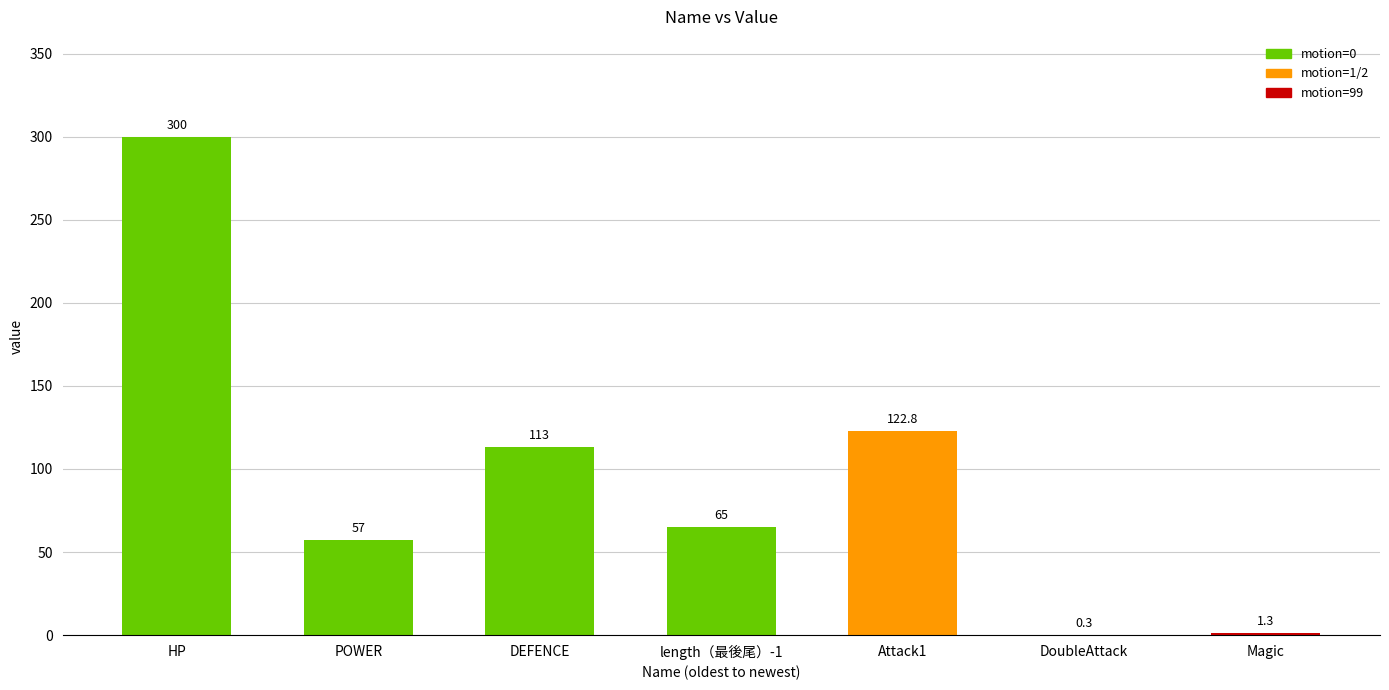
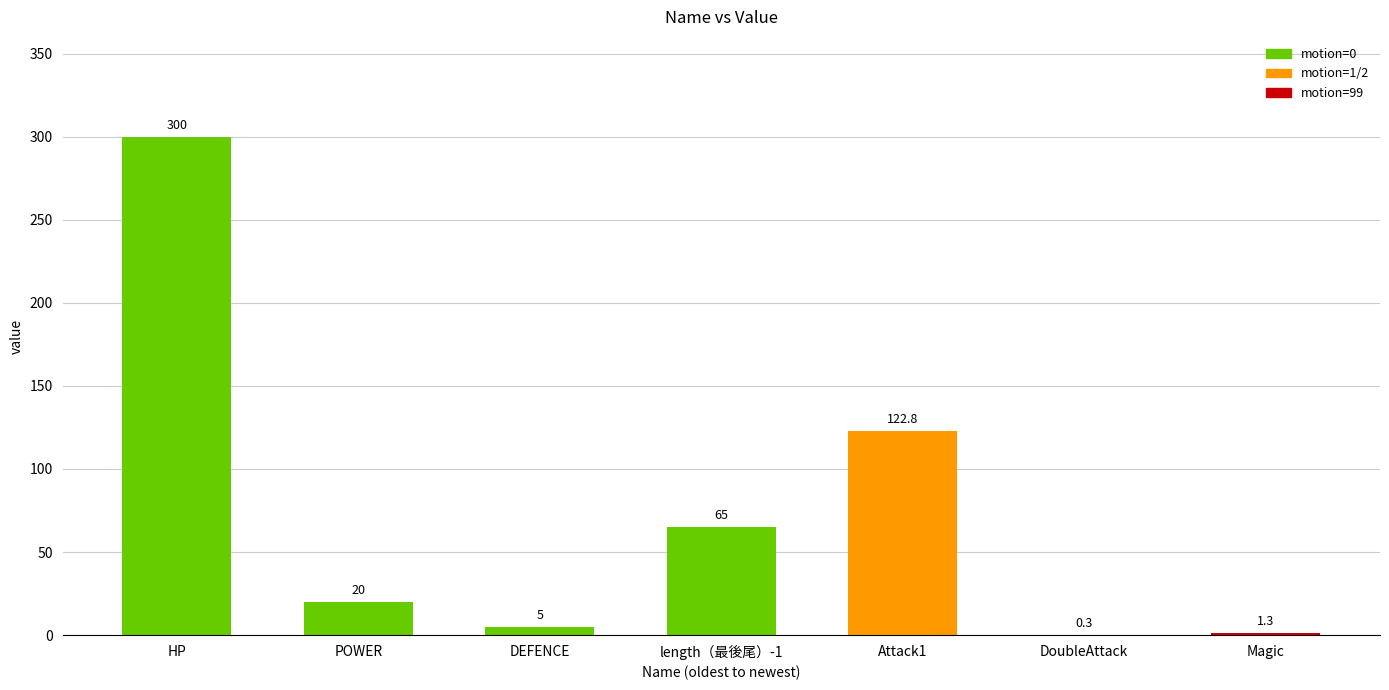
  {
    "HP": 300,
-   "POWER": 57,
-   "DEFENCE": 113,
+   "POWER": 20,
+   "DEFENCE": 5,
    "length（最後尾）-1": 65,
    "Attack1": 122.8,
    "DoubleAttack": 0.3,
    "Magic": 1.3
  }
